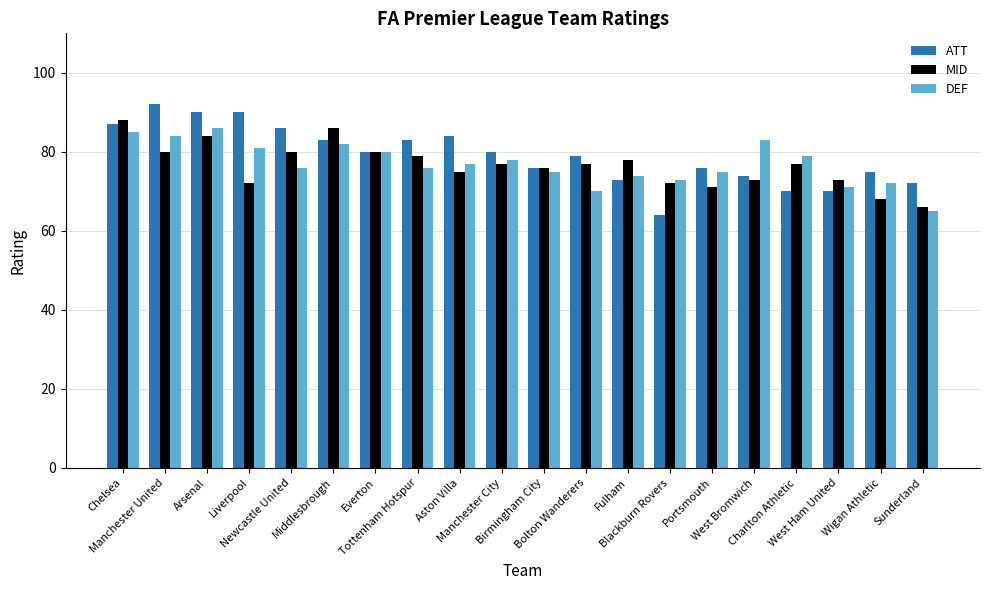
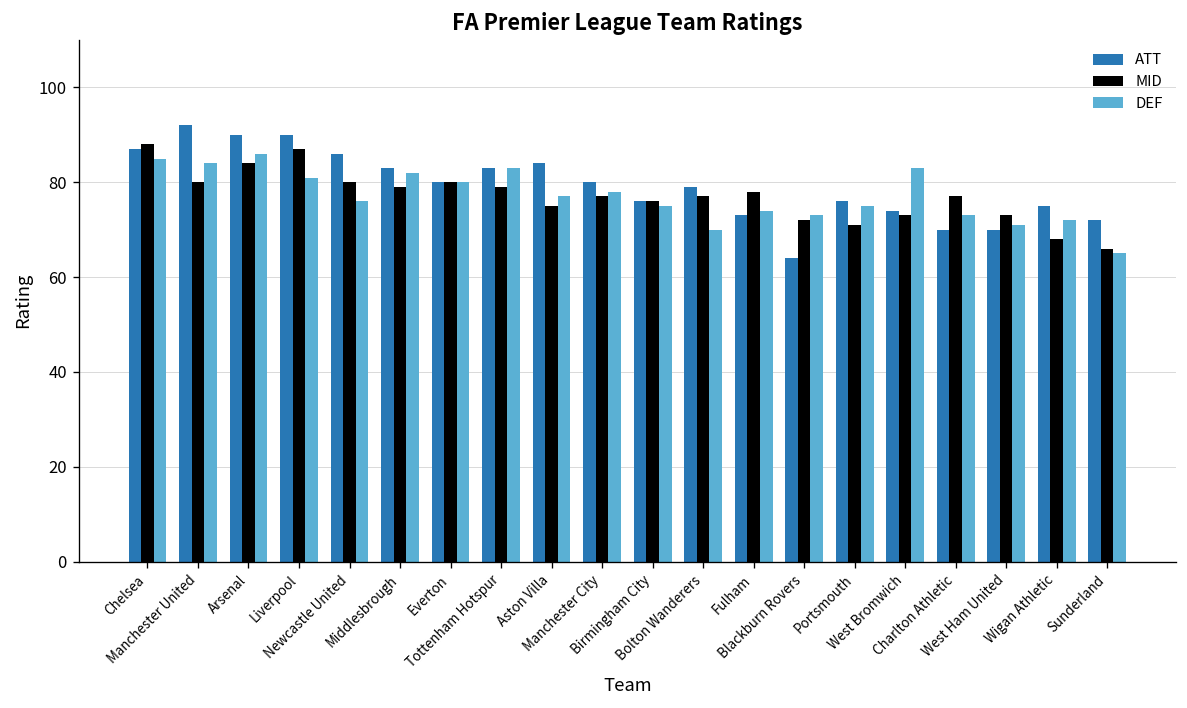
  {
    "ATT": {
      "Chelsea": 87,
      "Manchester United": 92,
      "Arsenal": 90,
      "Liverpool": 90,
      "Newcastle United": 86,
      "Middlesbrough": 83,
      "Everton": 80,
      "Tottenham Hotspur": 83,
      "Aston Villa": 84,
      "Manchester City": 80,
      "Birmingham City": 76,
      "Bolton Wanderers": 79,
      "Fulham": 73,
      "Blackburn Rovers": 64,
      "Portsmouth": 76,
      "West Bromwich": 74,
      "Charlton Athletic": 70,
      "West Ham United": 70,
      "Wigan Athletic": 75,
      "Sunderland": 72
    },
    "MID": {
      "Chelsea": 88,
      "Manchester United": 80,
      "Arsenal": 84,
-     "Liverpool": 72,
+     "Liverpool": 87,
      "Newcastle United": 80,
-     "Middlesbrough": 86,
+     "Middlesbrough": 79,
      "Everton": 80,
      "Tottenham Hotspur": 79,
      "Aston Villa": 75,
      "Manchester City": 77,
      "Birmingham City": 76,
      "Bolton Wanderers": 77,
      "Fulham": 78,
      "Blackburn Rovers": 72,
      "Portsmouth": 71,
      "West Bromwich": 73,
      "Charlton Athletic": 77,
      "West Ham United": 73,
      "Wigan Athletic": 68,
      "Sunderland": 66
    },
    "DEF": {
      "Chelsea": 85,
      "Manchester United": 84,
      "Arsenal": 86,
      "Liverpool": 81,
      "Newcastle United": 76,
      "Middlesbrough": 82,
      "Everton": 80,
-     "Tottenham Hotspur": 76,
+     "Tottenham Hotspur": 83,
      "Aston Villa": 77,
      "Manchester City": 78,
      "Birmingham City": 75,
      "Bolton Wanderers": 70,
      "Fulham": 74,
      "Blackburn Rovers": 73,
      "Portsmouth": 75,
      "West Bromwich": 83,
-     "Charlton Athletic": 79,
+     "Charlton Athletic": 73,
      "West Ham United": 71,
      "Wigan Athletic": 72,
      "Sunderland": 65
    }
  }
